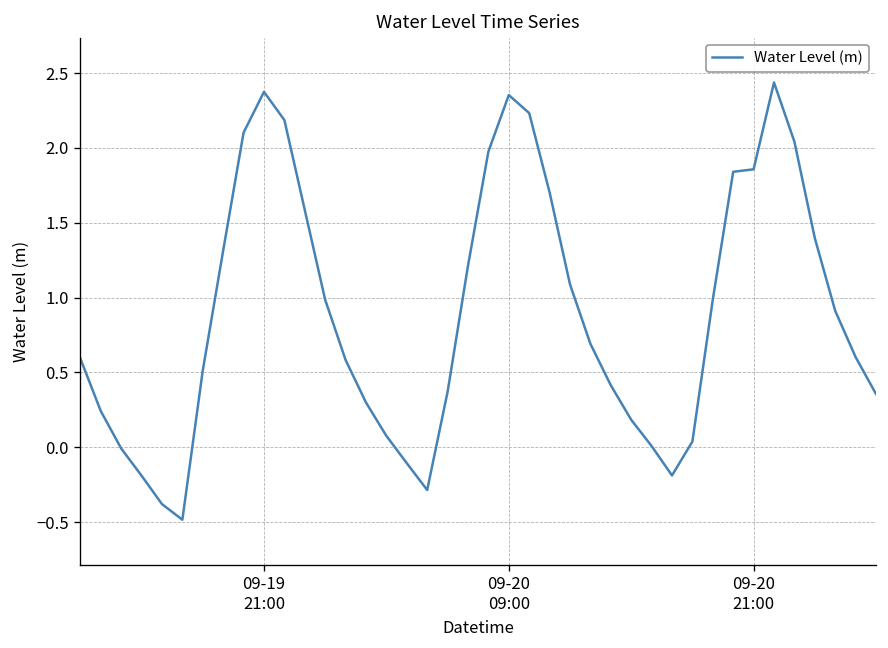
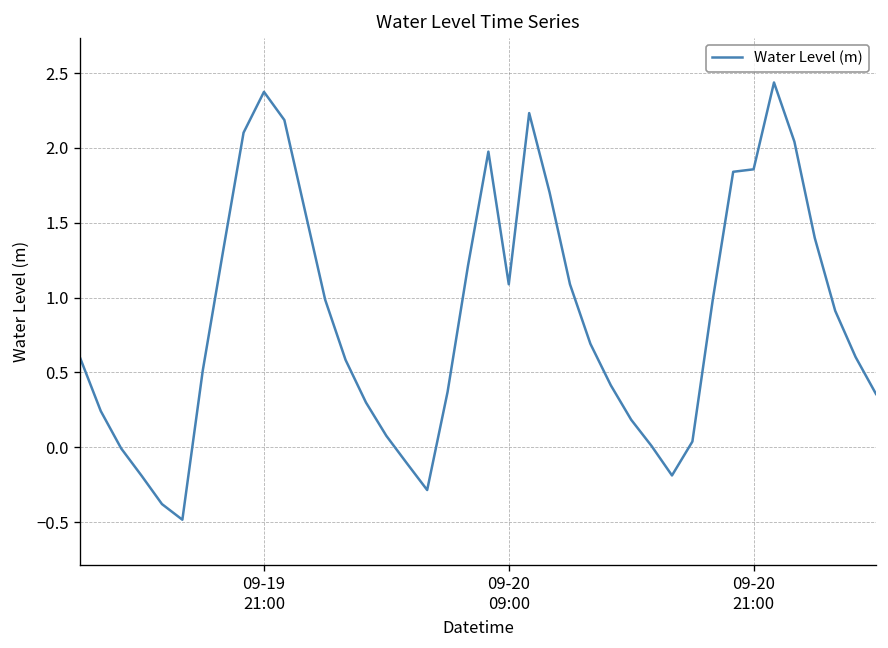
  {
    "09-19 21:00": 2.37,
-   "09-20 09:00": 2.35,
+   "09-20 09:00": 1.09,
    "09-20 21:00": 1.86
  }
